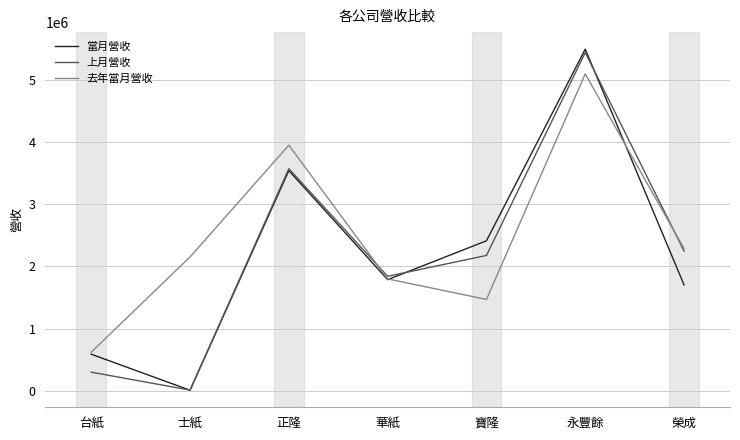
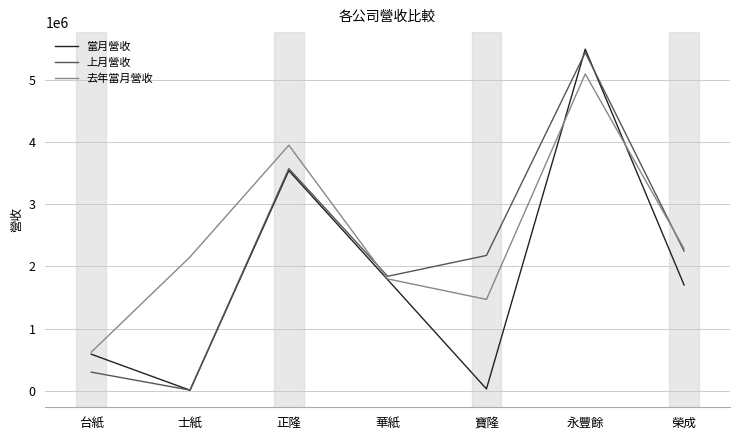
  {
    "當月營收": {
-     "寶隆": 2400000,
+     "寶隆": 0,
      "永豐餘": 5500000,
      "榮成": 1700000
    },
    "上月營收": {
      "台紙": 300000,
      "華紙": 1800000,
      "寶隆": 2200000,
      "永豐餘": 5400000
    },
    "去年當月營收": {
      "士紙": 2200000,
      "正隆": 4000000,
      "寶隆": 1500000,
      "永豐餘": 5100000
    }
  }
